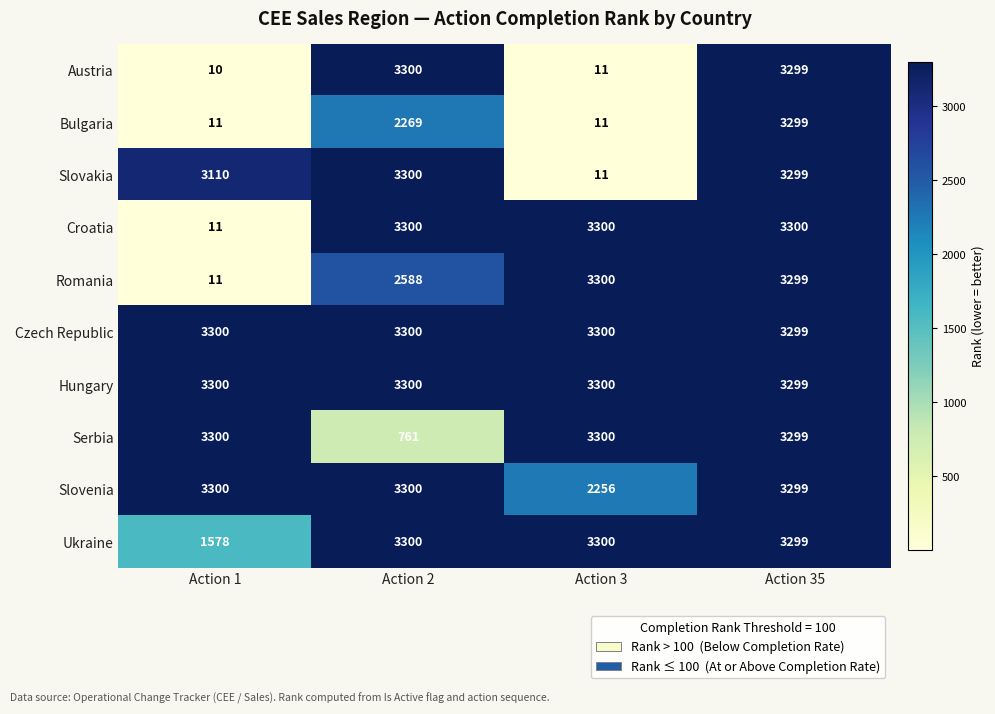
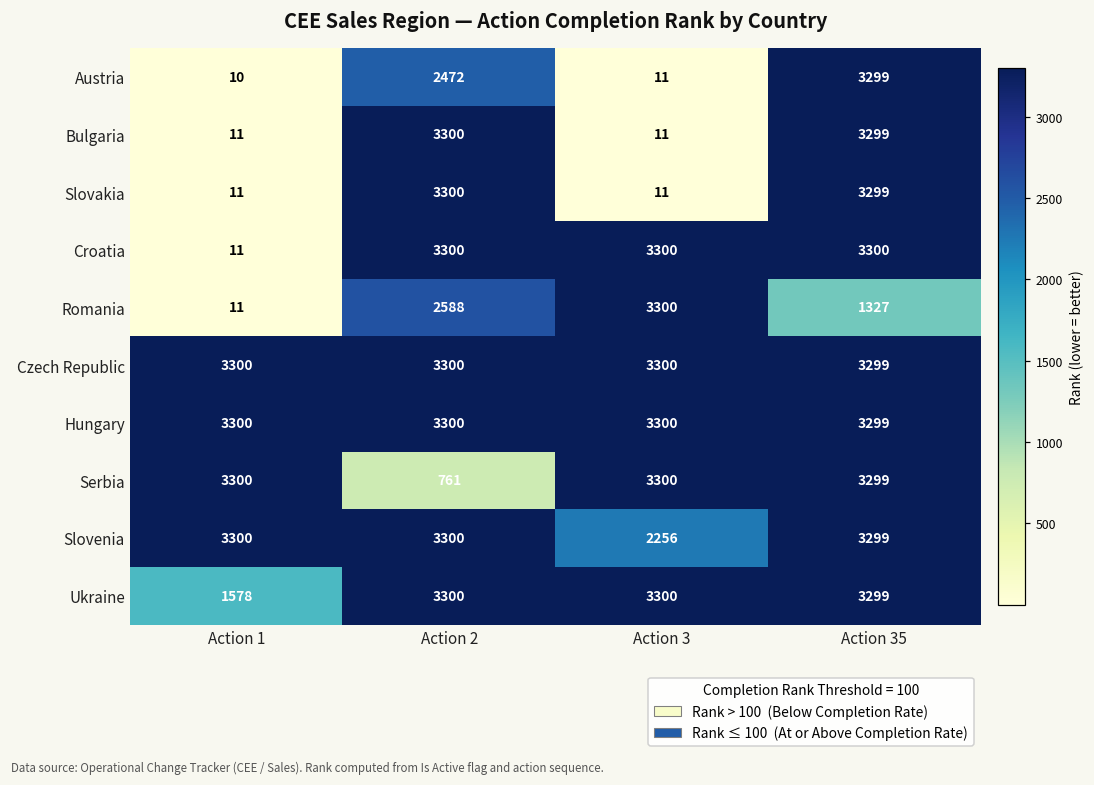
  {
    "Austria": {
      "Action 1": 10,
-     "Action 2": 3300,
+     "Action 2": 2472,
      "Action 3": 11,
      "Action 35": 3299
    },
    "Bulgaria": {
      "Action 1": 11,
-     "Action 2": 2269,
+     "Action 2": 3300,
      "Action 3": 11,
      "Action 35": 3299
    },
    "Slovakia": {
-     "Action 1": 3110,
+     "Action 1": 11,
      "Action 2": 3300,
      "Action 3": 11,
      "Action 35": 3299
    },
    "Croatia": {
      "Action 1": 11,
      "Action 2": 3300,
      "Action 3": 3300,
      "Action 35": 3300
    },
    "Romania": {
      "Action 1": 11,
      "Action 2": 2588,
      "Action 3": 3300,
-     "Action 35": 3299
+     "Action 35": 1327
    },
    "Czech Republic": {
      "Action 1": 3300,
      "Action 2": 3300,
      "Action 3": 3300,
      "Action 35": 3299
    },
    "Hungary": {
      "Action 1": 3300,
      "Action 2": 3300,
      "Action 3": 3300,
      "Action 35": 3299
    },
    "Serbia": {
      "Action 1": 3300,
      "Action 2": 761,
      "Action 3": 3300,
      "Action 35": 3299
    },
    "Slovenia": {
      "Action 1": 3300,
      "Action 2": 3300,
      "Action 3": 2256,
      "Action 35": 3299
    },
    "Ukraine": {
      "Action 1": 1578,
      "Action 2": 3300,
      "Action 3": 3300,
      "Action 35": 3299
    }
  }
